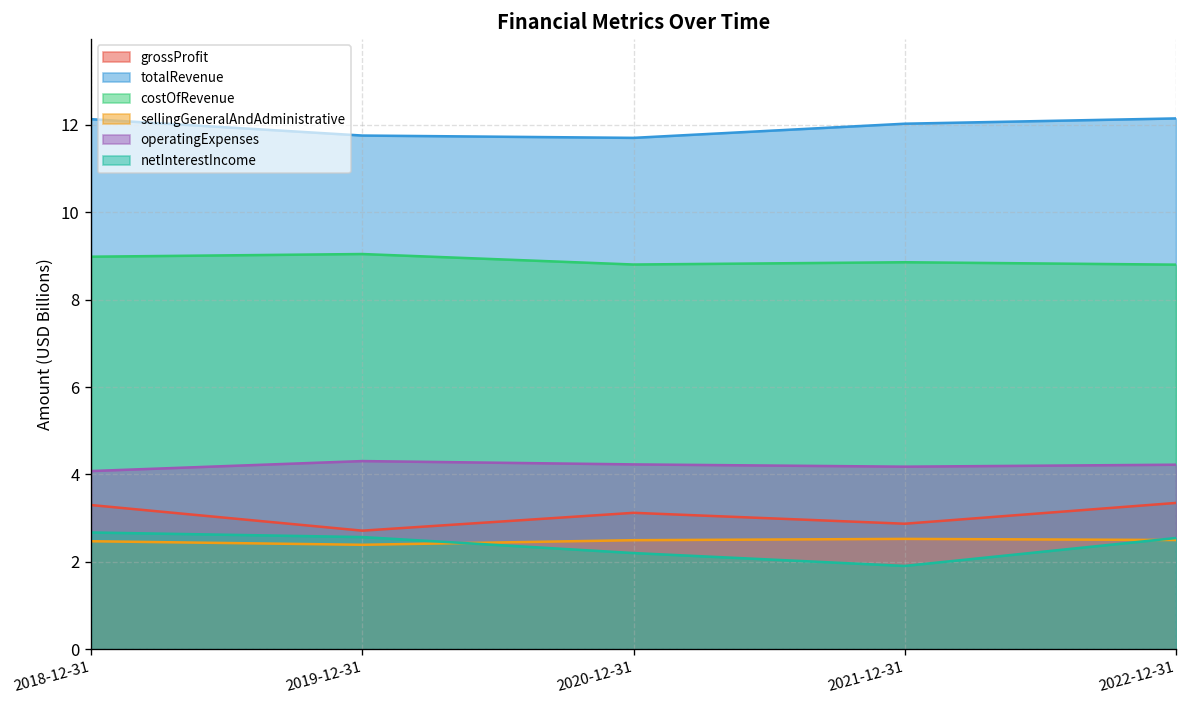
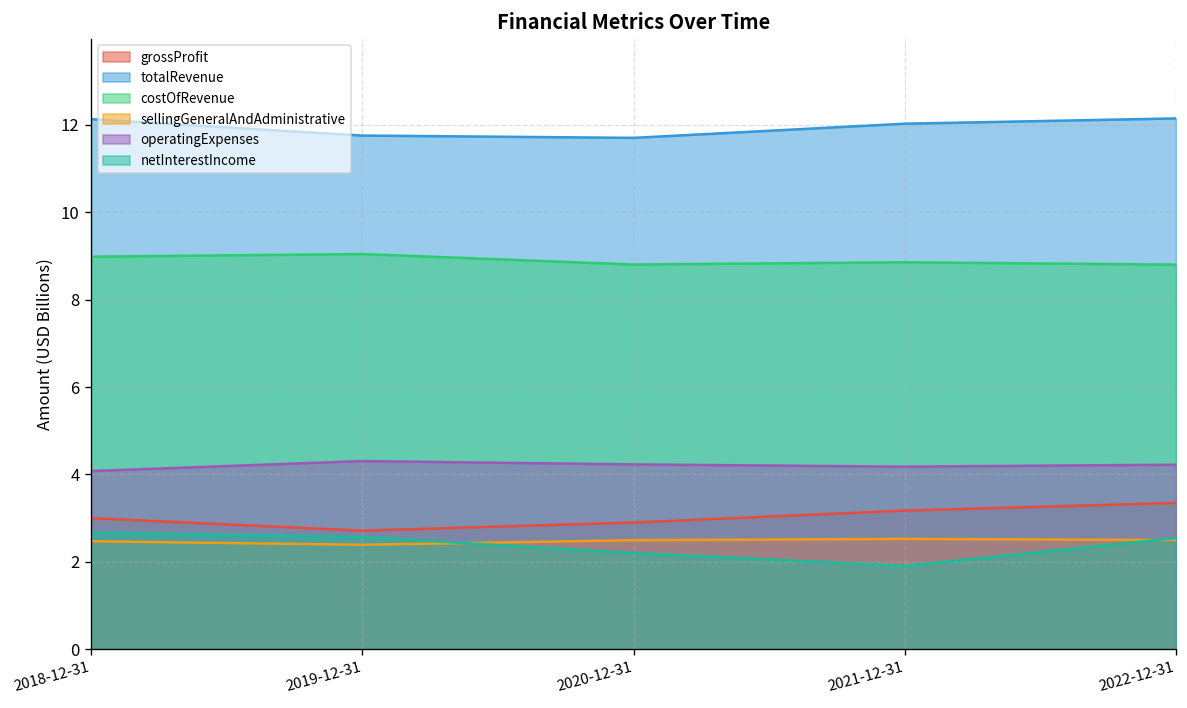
  {
    "grossProfit": {
-     "2018-12-31": 3.3,
+     "2018-12-31": 3.0,
      "2019-12-31": 2.7,
-     "2020-12-31": 3.1,
-     "2021-12-31": 2.9,
+     "2020-12-31": 2.9,
+     "2021-12-31": 3.2,
      "2022-12-31": 3.3
    },
    "sellingGeneralAndAdministrative": {
      "2018-12-31": 2.5,
      "2019-12-31": 2.4,
      "2020-12-31": 2.5,
      "2021-12-31": 2.5
    },
    "operatingExpenses": {
      "2018-12-31": 4.1,
      "2019-12-31": 4.3,
      "2020-12-31": 4.2,
      "2021-12-31": 4.2,
      "2022-12-31": 4.2
    }
  }
